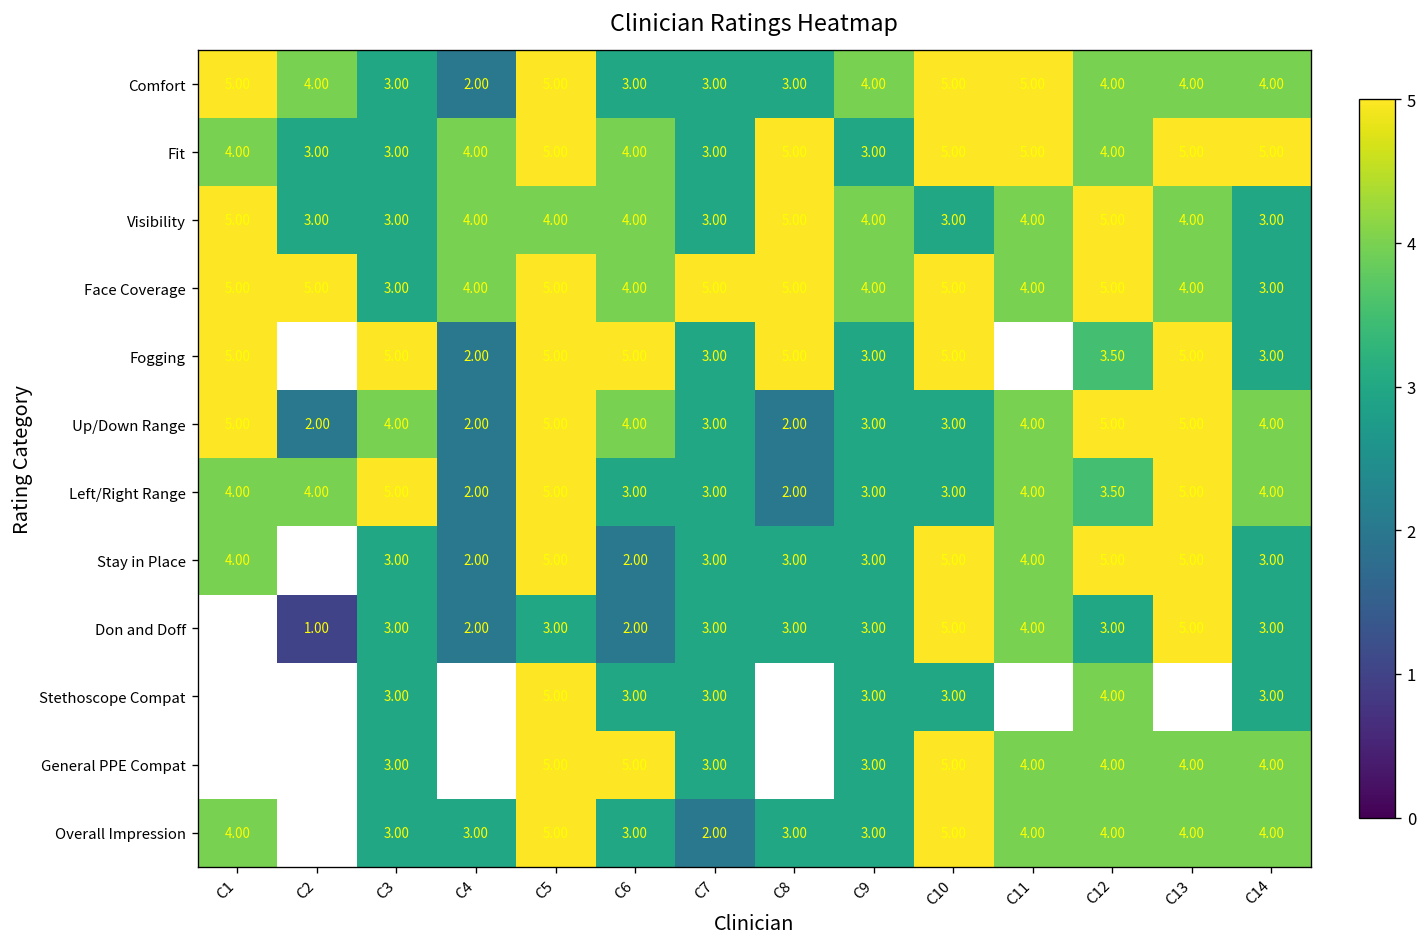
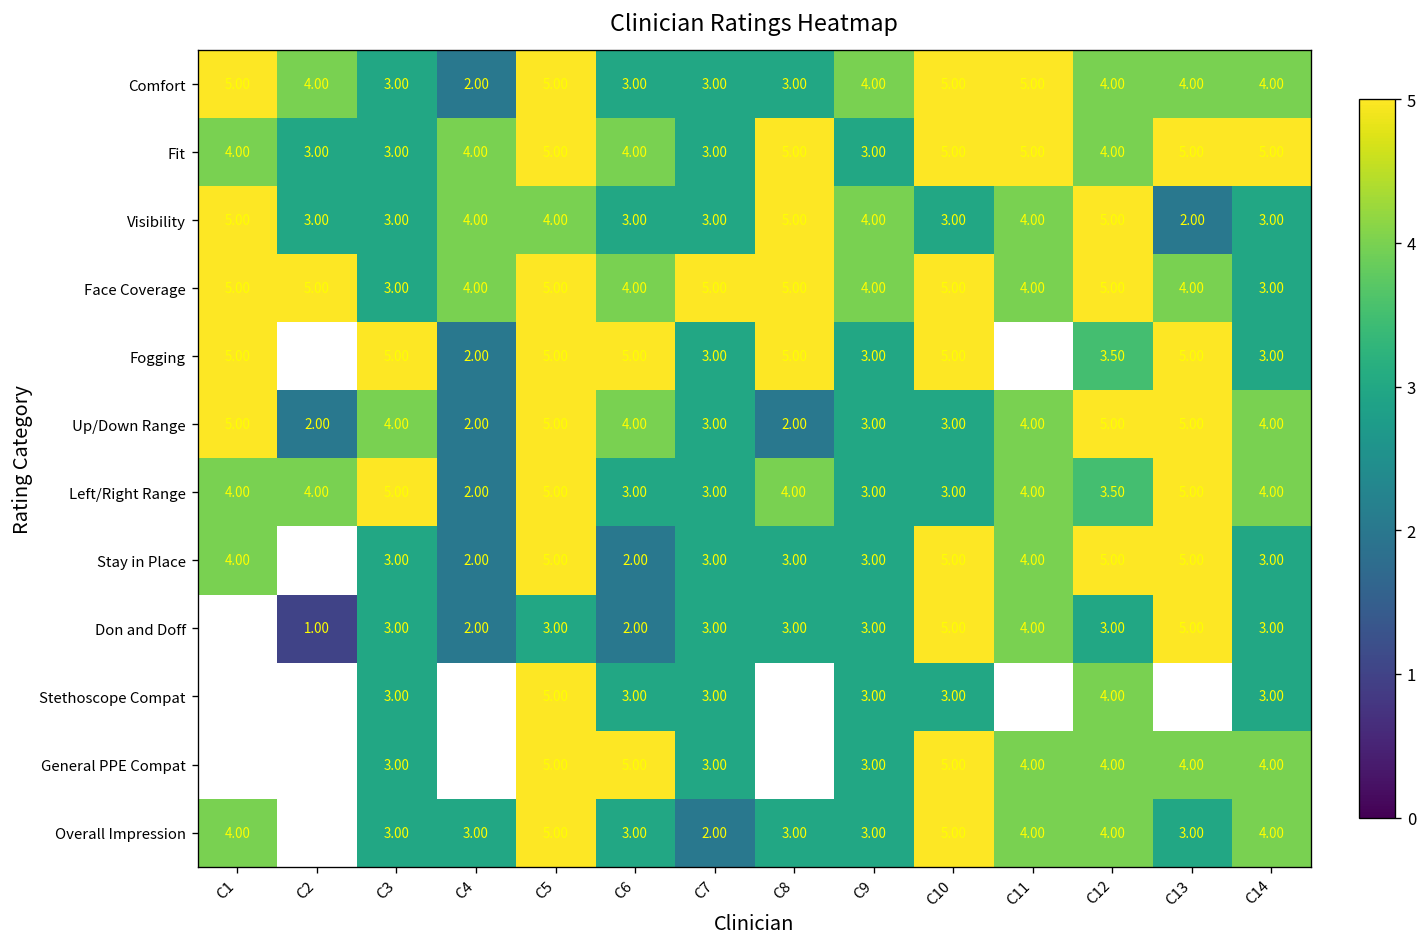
  {
    "Comfort": {
      "C2": 4.00,
      "C3": 3.00,
      "C4": 2.00,
      "C6": 3.00,
      "C7": 3.00,
      "C8": 3.00,
      "C9": 4.00,
      "C12": 4.00,
      "C13": 4.00,
      "C14": 4.00
    },
    "Fit": {
      "C1": 4.00,
      "C2": 3.00,
      "C3": 3.00,
      "C4": 4.00,
      "C6": 4.00,
      "C7": 3.00,
      "C9": 3.00,
      "C12": 4.00
    },
    "Visibility": {
      "C2": 3.00,
      "C3": 3.00,
      "C4": 4.00,
      "C5": 4.00,
-     "C6": 4.00,
+     "C6": 3.00,
      "C7": 3.00,
      "C9": 4.00,
      "C10": 3.00,
      "C11": 4.00,
-     "C13": 4.00,
+     "C13": 2.00,
      "C14": 3.00
    },
    "Face Coverage": {
      "C3": 3.00,
      "C4": 4.00,
      "C6": 4.00,
      "C9": 4.00,
      "C11": 4.00,
      "C13": 4.00,
      "C14": 3.00
    },
    "Fogging": {
      "C4": 2.00,
      "C7": 3.00,
      "C9": 3.00,
      "C12": 3.50,
      "C14": 3.00
    },
    "Up/Down Range": {
      "C2": 2.00,
      "C3": 4.00,
      "C4": 2.00,
      "C6": 4.00,
      "C7": 3.00,
      "C8": 2.00,
      "C9": 3.00,
      "C10": 3.00,
      "C11": 4.00,
      "C14": 4.00
    },
    "Left/Right Range": {
      "C1": 4.00,
      "C2": 4.00,
      "C4": 2.00,
      "C6": 3.00,
      "C7": 3.00,
-     "C8": 2.00,
+     "C8": 4.00,
      "C9": 3.00,
      "C10": 3.00,
      "C11": 4.00,
      "C12": 3.50,
      "C14": 4.00
    },
    "Stay in Place": {
      "C1": 4.00,
      "C3": 3.00,
      "C4": 2.00,
      "C6": 2.00,
      "C7": 3.00,
      "C8": 3.00,
      "C9": 3.00,
      "C11": 4.00,
      "C14": 3.00
    },
    "Don and Doff": {
      "C2": 1.00,
      "C3": 3.00,
      "C4": 2.00,
      "C5": 3.00,
      "C6": 2.00,
      "C7": 3.00,
      "C8": 3.00,
      "C9": 3.00,
      "C11": 4.00,
      "C12": 3.00,
      "C14": 3.00
    },
    "Stethoscope Compat": {
      "C3": 3.00,
      "C6": 3.00,
      "C7": 3.00,
      "C9": 3.00,
      "C10": 3.00,
      "C12": 4.00,
      "C14": 3.00
    },
    "General PPE Compat": {
      "C3": 3.00,
      "C7": 3.00,
      "C9": 3.00,
      "C11": 4.00,
      "C12": 4.00,
      "C13": 4.00,
      "C14": 4.00
    },
    "Overall Impression": {
      "C1": 4.00,
      "C3": 3.00,
      "C4": 3.00,
      "C6": 3.00,
      "C7": 2.00,
      "C8": 3.00,
      "C9": 3.00,
      "C11": 4.00,
      "C12": 4.00,
-     "C13": 4.00,
+     "C13": 3.00,
      "C14": 4.00
    }
  }
